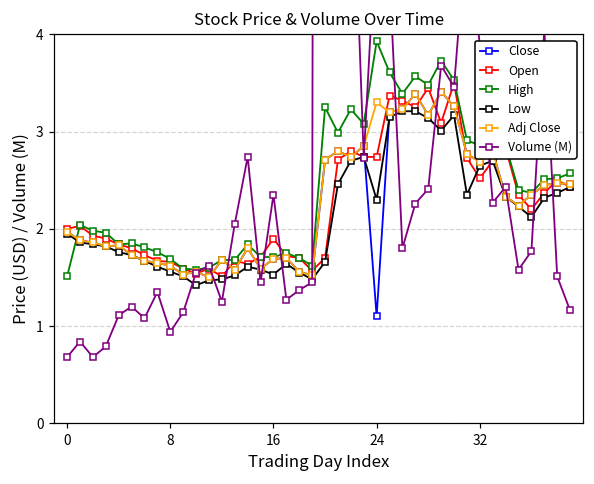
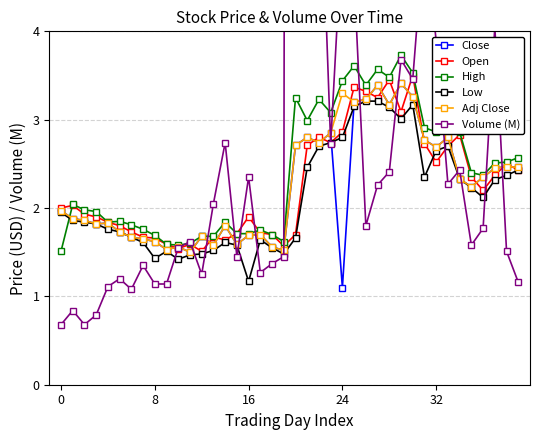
  {
    "Close": {
      "24": 1.1
    },
    "Open": {
      "0": 2.0,
      "8": 1.7,
      "16": 1.9,
-     "24": 2.7,
+     "24": 2.9,
      "32": 2.5
    },
    "High": {
      "0": 1.5,
      "8": 1.7,
-     "24": 3.9
+     "24": 3.4
    },
    "Low": {
-     "8": 1.6,
-     "16": 1.5,
-     "24": 2.3,
+     "8": 1.4,
+     "16": 1.2,
+     "24": 2.8,
      "32": 2.7
    },
    "Adj Close": {
      "24": 3.3
    },
    "Volume (M)": {
      "0": 0.7,
-     "8": 0.9,
+     "8": 1.1,
      "16": 2.4
    }
  }
